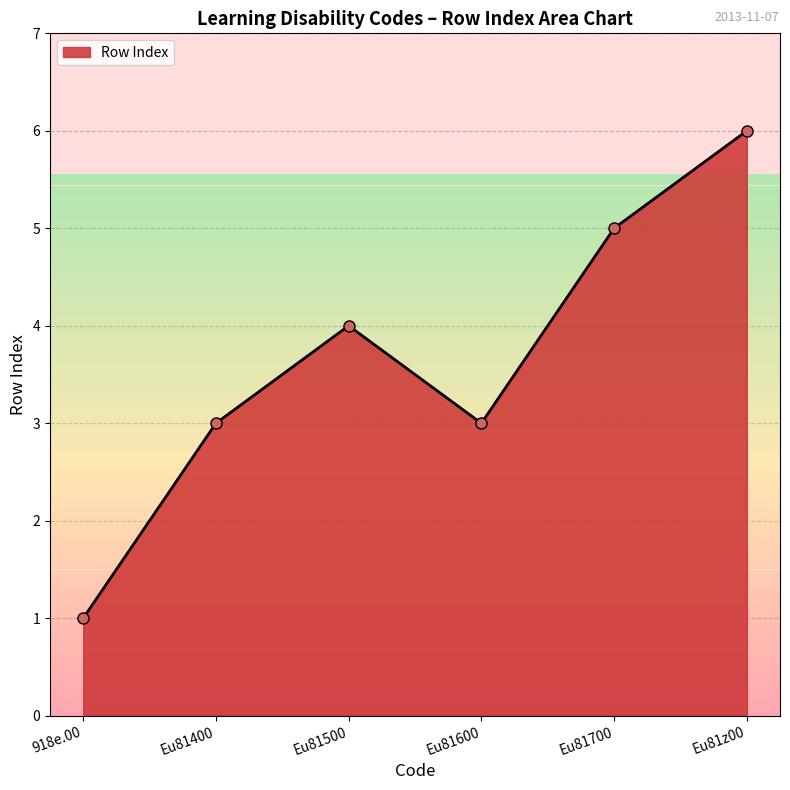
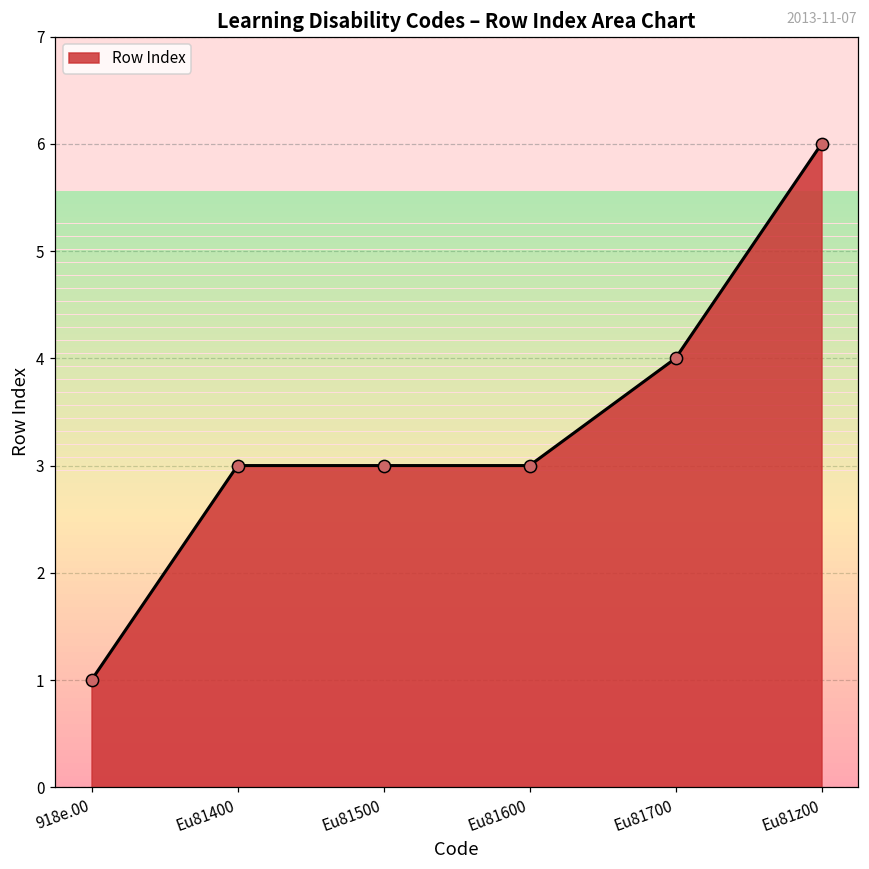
  {
    "918e.00": 1,
    "Eu81400": 3,
-   "Eu81500": 4,
+   "Eu81500": 3,
    "Eu81600": 3,
-   "Eu81700": 5,
+   "Eu81700": 4,
    "Eu81z00": 6
  }
